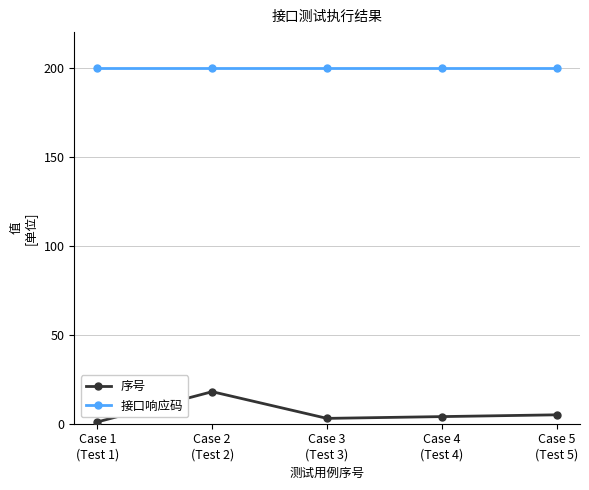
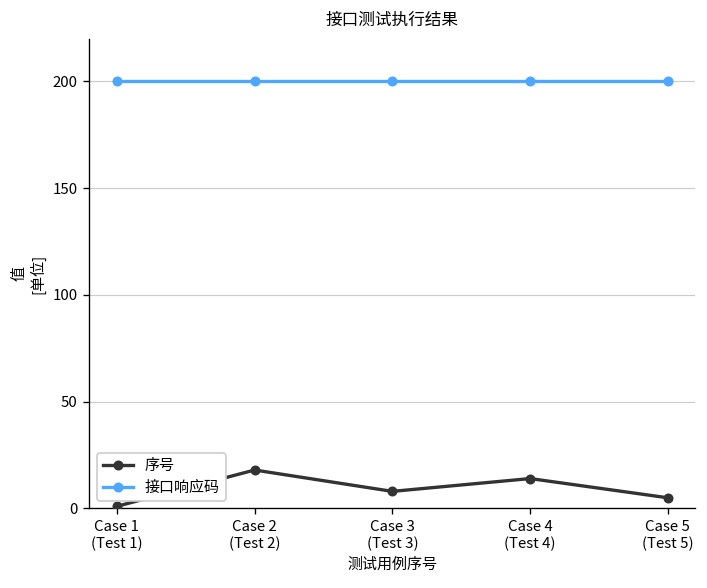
  {
    "序号": {
      "Case 1 (Test 1)": 1,
      "Case 2 (Test 2)": 18,
-     "Case 3 (Test 3)": 3,
-     "Case 4 (Test 4)": 4,
+     "Case 3 (Test 3)": 8,
+     "Case 4 (Test 4)": 14,
      "Case 5 (Test 5)": 5
    },
    "接口响应码": {
      "Case 1 (Test 1)": 200,
      "Case 2 (Test 2)": 200,
      "Case 3 (Test 3)": 200,
      "Case 4 (Test 4)": 200,
      "Case 5 (Test 5)": 200
    }
  }
